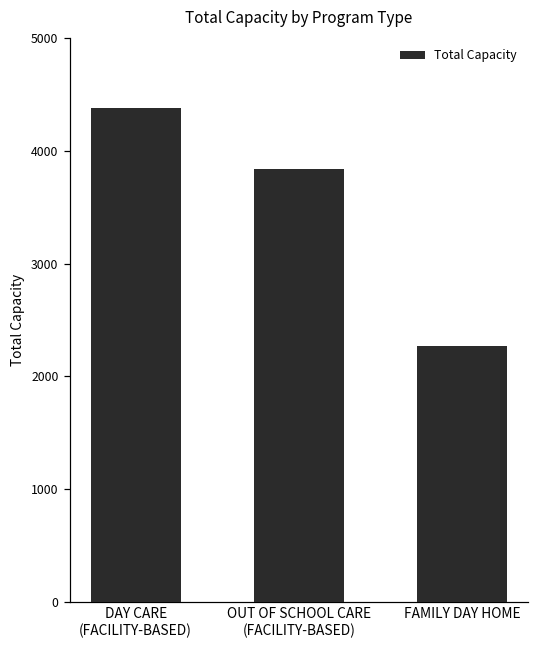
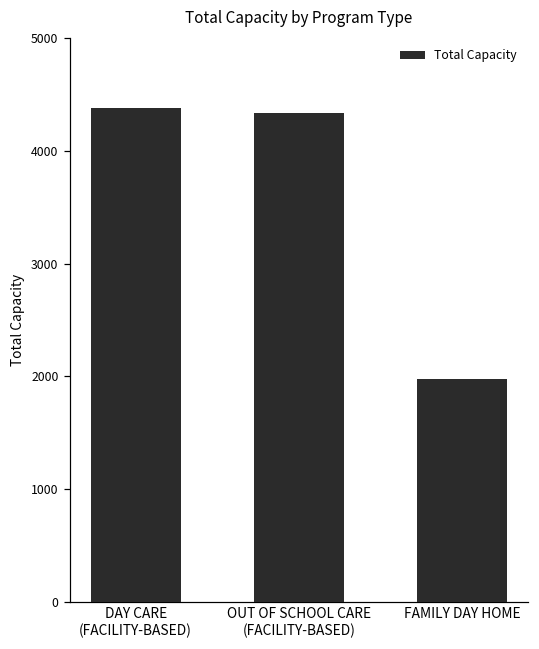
  {
    "DAY CARE (FACILITY-BASED)": 4390,
-   "OUT OF SCHOOL CARE (FACILITY-BASED)": 3840,
-   "FAMILY DAY HOME": 2270
+   "OUT OF SCHOOL CARE (FACILITY-BASED)": 4340,
+   "FAMILY DAY HOME": 1980
  }
